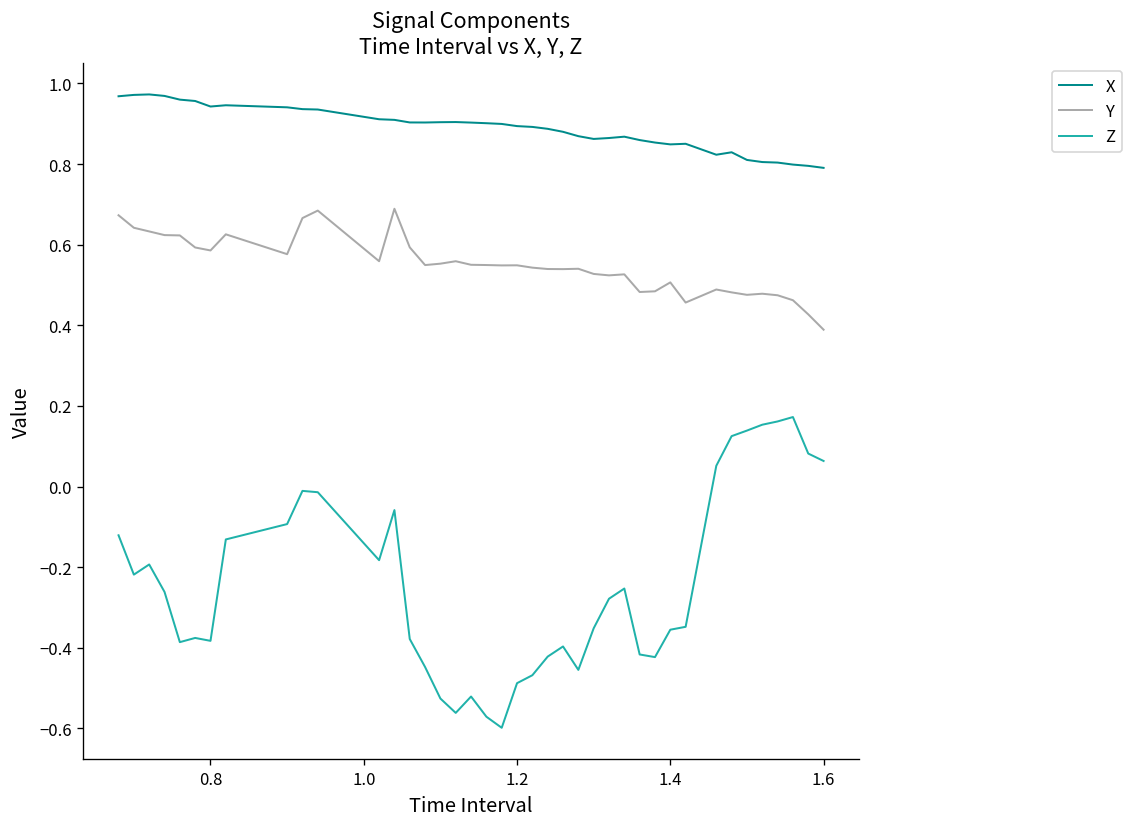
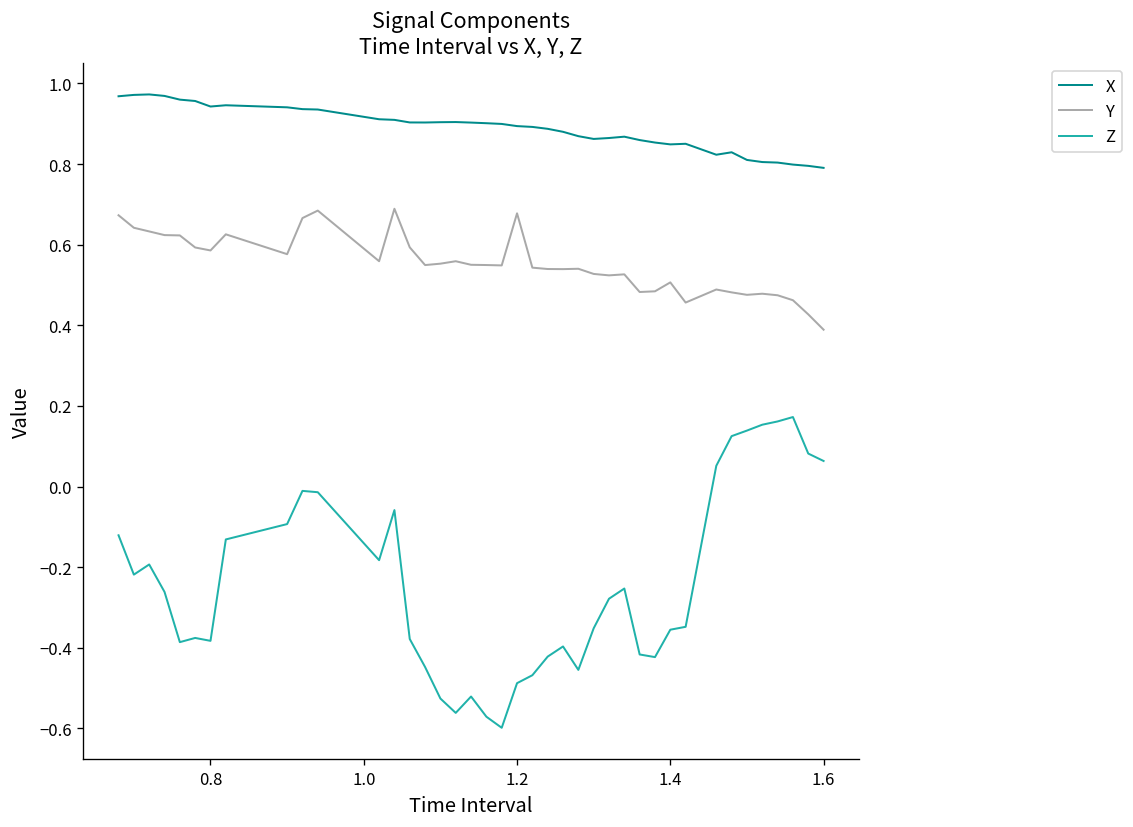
  {
    "Y": {
      "0.8": 0.59,
-     "1.2": 0.55,
+     "1.2": 0.68,
      "1.4": 0.51,
      "1.6": 0.39
    }
  }
